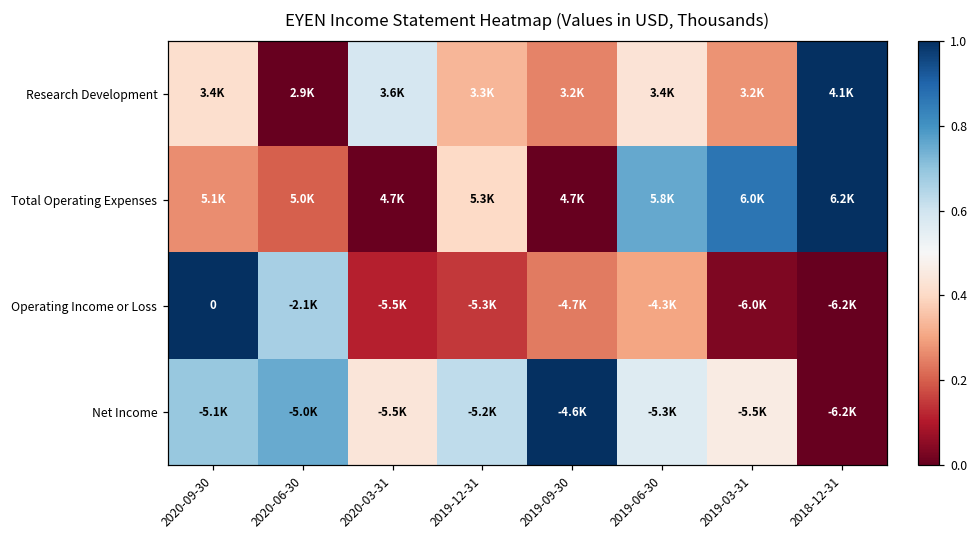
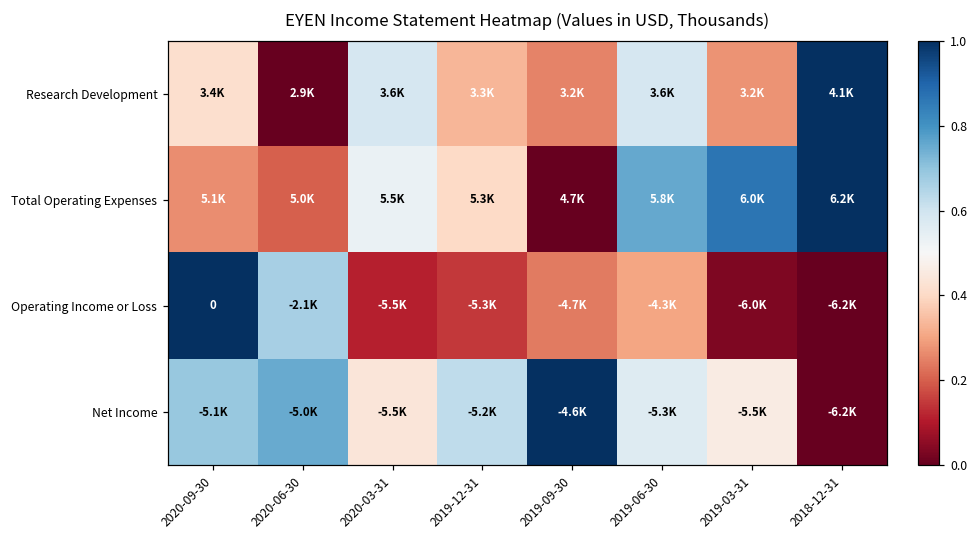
  {
    "Research Development": {
      "2020-09-30": "3.4K",
      "2020-06-30": "2.9K",
      "2020-03-31": "3.6K",
      "2019-12-31": "3.3K",
      "2019-09-30": "3.2K",
-     "2019-06-30": "3.4K",
+     "2019-06-30": "3.6K",
      "2019-03-31": "3.2K",
      "2018-12-31": "4.1K"
    },
    "Total Operating Expenses": {
      "2020-09-30": "5.1K",
      "2020-06-30": "5.0K",
-     "2020-03-31": "4.7K",
+     "2020-03-31": "5.5K",
      "2019-12-31": "5.3K",
      "2019-09-30": "4.7K",
      "2019-06-30": "5.8K",
      "2019-03-31": "6.0K",
      "2018-12-31": "6.2K"
    },
    "Operating Income or Loss": {
      "2020-09-30": "0",
      "2020-06-30": "-2.1K",
      "2020-03-31": "-5.5K",
      "2019-12-31": "-5.3K",
      "2019-09-30": "-4.7K",
      "2019-06-30": "-4.3K",
      "2019-03-31": "-6.0K",
      "2018-12-31": "-6.2K"
    },
    "Net Income": {
      "2020-09-30": "-5.1K",
      "2020-06-30": "-5.0K",
      "2020-03-31": "-5.5K",
      "2019-12-31": "-5.2K",
      "2019-09-30": "-4.6K",
      "2019-06-30": "-5.3K",
      "2019-03-31": "-5.5K",
      "2018-12-31": "-6.2K"
    }
  }
